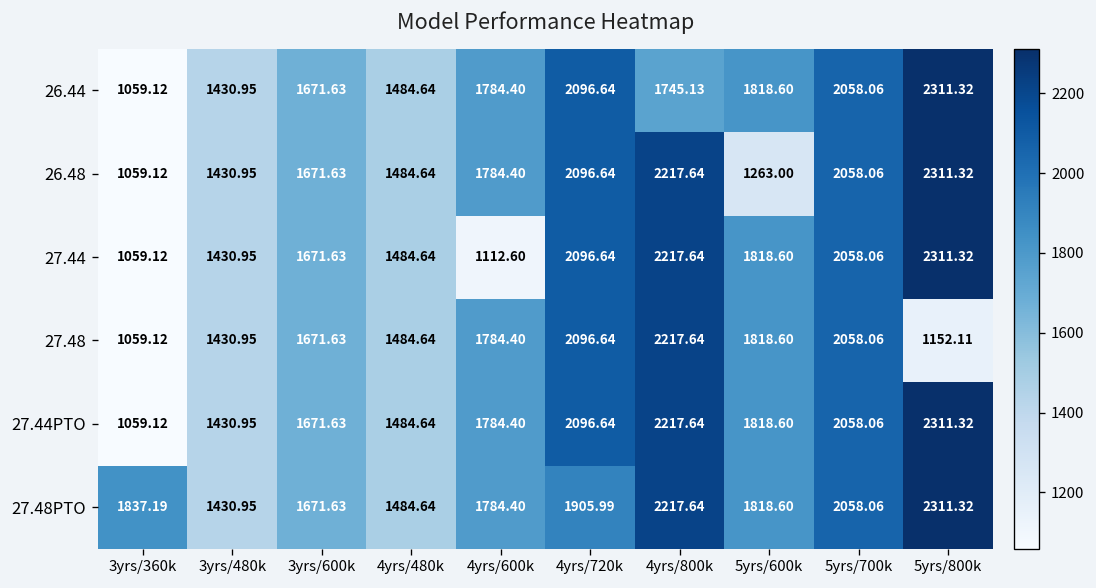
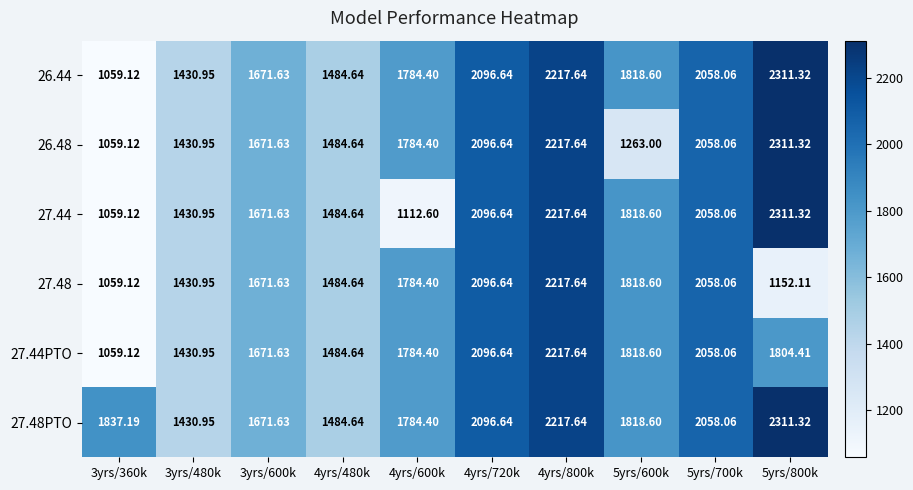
  {
    "26.44": {
      "3yrs/360k": 1059.12,
      "3yrs/480k": 1430.95,
      "3yrs/600k": 1671.63,
      "4yrs/480k": 1484.64,
      "4yrs/600k": 1784.40,
      "4yrs/720k": 2096.64,
-     "4yrs/800k": 1745.13,
+     "4yrs/800k": 2217.64,
      "5yrs/600k": 1818.60,
      "5yrs/700k": 2058.06,
      "5yrs/800k": 2311.32
    },
    "26.48": {
      "3yrs/360k": 1059.12,
      "3yrs/480k": 1430.95,
      "3yrs/600k": 1671.63,
      "4yrs/480k": 1484.64,
      "4yrs/600k": 1784.40,
      "4yrs/720k": 2096.64,
      "4yrs/800k": 2217.64,
      "5yrs/600k": 1263.00,
      "5yrs/700k": 2058.06,
      "5yrs/800k": 2311.32
    },
    "27.44": {
      "3yrs/360k": 1059.12,
      "3yrs/480k": 1430.95,
      "3yrs/600k": 1671.63,
      "4yrs/480k": 1484.64,
      "4yrs/600k": 1112.60,
      "4yrs/720k": 2096.64,
      "4yrs/800k": 2217.64,
      "5yrs/600k": 1818.60,
      "5yrs/700k": 2058.06,
      "5yrs/800k": 2311.32
    },
    "27.48": {
      "3yrs/360k": 1059.12,
      "3yrs/480k": 1430.95,
      "3yrs/600k": 1671.63,
      "4yrs/480k": 1484.64,
      "4yrs/600k": 1784.40,
      "4yrs/720k": 2096.64,
      "4yrs/800k": 2217.64,
      "5yrs/600k": 1818.60,
      "5yrs/700k": 2058.06,
      "5yrs/800k": 1152.11
    },
    "27.44PTO": {
      "3yrs/360k": 1059.12,
      "3yrs/480k": 1430.95,
      "3yrs/600k": 1671.63,
      "4yrs/480k": 1484.64,
      "4yrs/600k": 1784.40,
      "4yrs/720k": 2096.64,
      "4yrs/800k": 2217.64,
      "5yrs/600k": 1818.60,
      "5yrs/700k": 2058.06,
-     "5yrs/800k": 2311.32
+     "5yrs/800k": 1804.41
    },
    "27.48PTO": {
      "3yrs/360k": 1837.19,
      "3yrs/480k": 1430.95,
      "3yrs/600k": 1671.63,
      "4yrs/480k": 1484.64,
      "4yrs/600k": 1784.40,
-     "4yrs/720k": 1905.99,
+     "4yrs/720k": 2096.64,
      "4yrs/800k": 2217.64,
      "5yrs/600k": 1818.60,
      "5yrs/700k": 2058.06,
      "5yrs/800k": 2311.32
    }
  }
